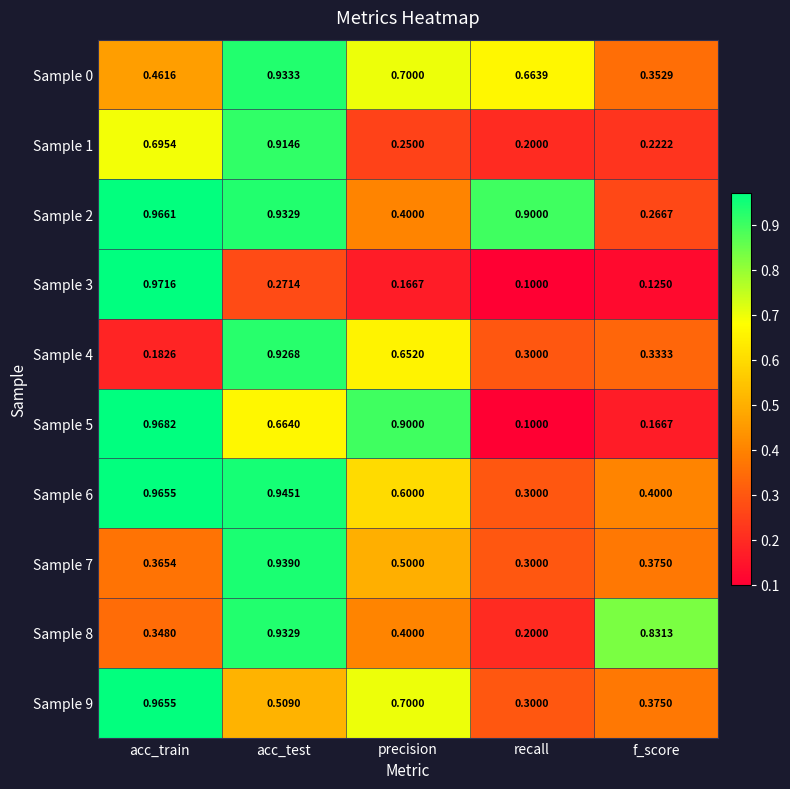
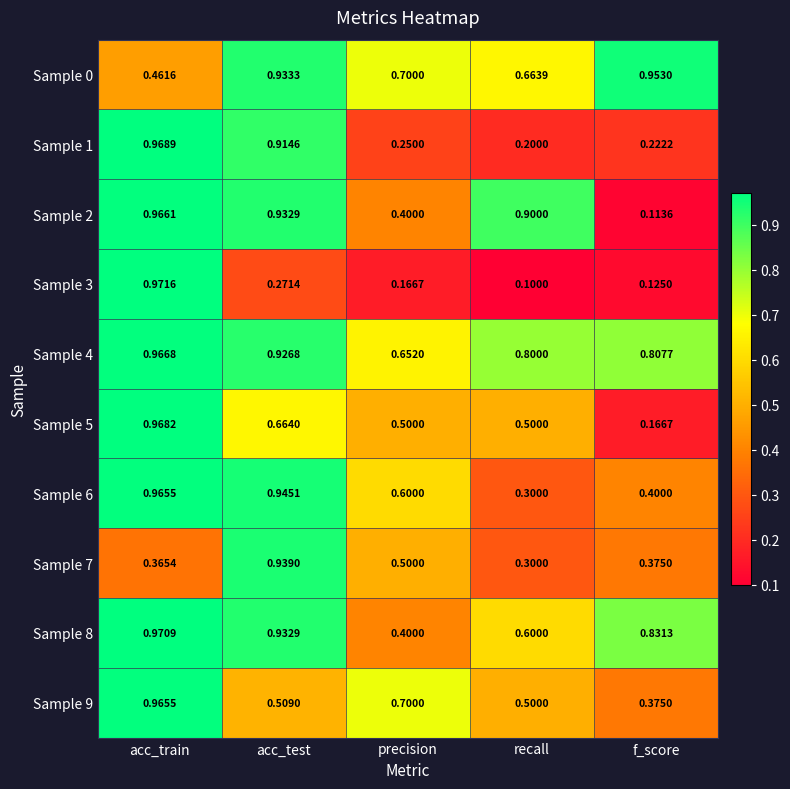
  {
    "Sample 0": {
      "acc_train": 0.4616,
      "acc_test": 0.9333,
      "precision": 0.7000,
      "recall": 0.6639,
-     "f_score": 0.3529
+     "f_score": 0.9530
    },
    "Sample 1": {
-     "acc_train": 0.6954,
+     "acc_train": 0.9689,
      "acc_test": 0.9146,
      "precision": 0.2500,
      "recall": 0.2000,
      "f_score": 0.2222
    },
    "Sample 2": {
      "acc_train": 0.9661,
      "acc_test": 0.9329,
      "precision": 0.4000,
      "recall": 0.9000,
-     "f_score": 0.2667
+     "f_score": 0.1136
    },
    "Sample 3": {
      "acc_train": 0.9716,
      "acc_test": 0.2714,
      "precision": 0.1667,
      "recall": 0.1000,
      "f_score": 0.1250
    },
    "Sample 4": {
-     "acc_train": 0.1826,
+     "acc_train": 0.9668,
      "acc_test": 0.9268,
      "precision": 0.6520,
-     "recall": 0.3000,
-     "f_score": 0.3333
+     "recall": 0.8000,
+     "f_score": 0.8077
    },
    "Sample 5": {
      "acc_train": 0.9682,
      "acc_test": 0.6640,
-     "precision": 0.9000,
-     "recall": 0.1000,
+     "precision": 0.5000,
+     "recall": 0.5000,
      "f_score": 0.1667
    },
    "Sample 6": {
      "acc_train": 0.9655,
      "acc_test": 0.9451,
      "precision": 0.6000,
      "recall": 0.3000,
      "f_score": 0.4000
    },
    "Sample 7": {
      "acc_train": 0.3654,
      "acc_test": 0.9390,
      "precision": 0.5000,
      "recall": 0.3000,
      "f_score": 0.3750
    },
    "Sample 8": {
-     "acc_train": 0.3480,
+     "acc_train": 0.9709,
      "acc_test": 0.9329,
      "precision": 0.4000,
-     "recall": 0.2000,
+     "recall": 0.6000,
      "f_score": 0.8313
    },
    "Sample 9": {
      "acc_train": 0.9655,
      "acc_test": 0.5090,
      "precision": 0.7000,
-     "recall": 0.3000,
+     "recall": 0.5000,
      "f_score": 0.3750
    }
  }
